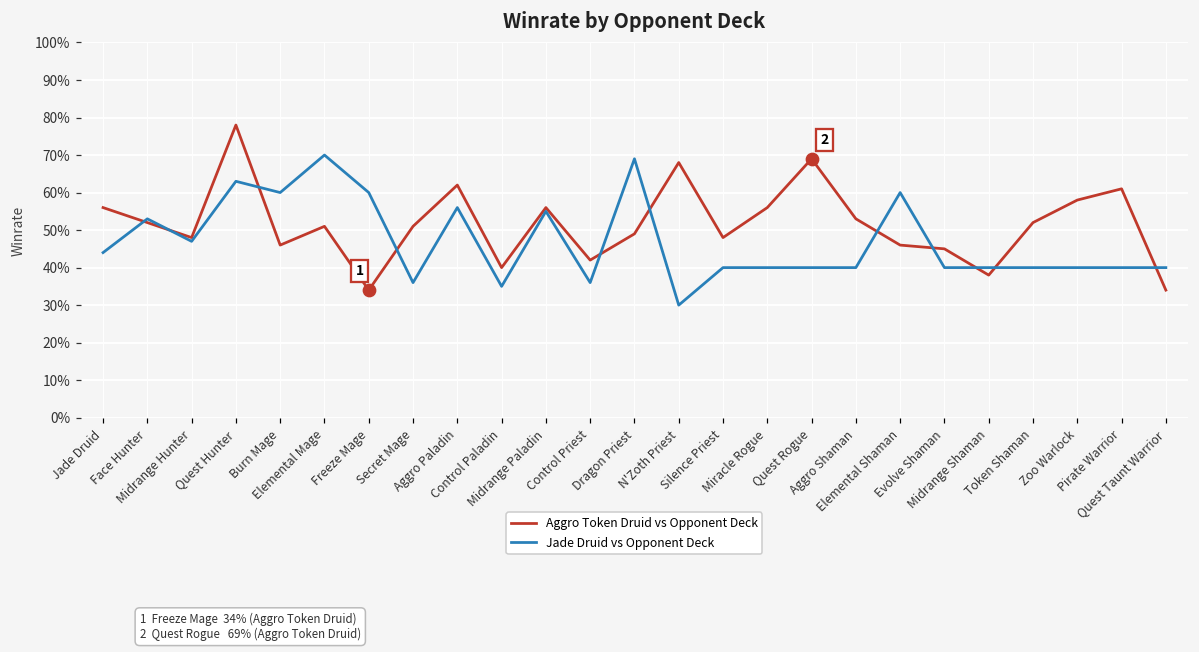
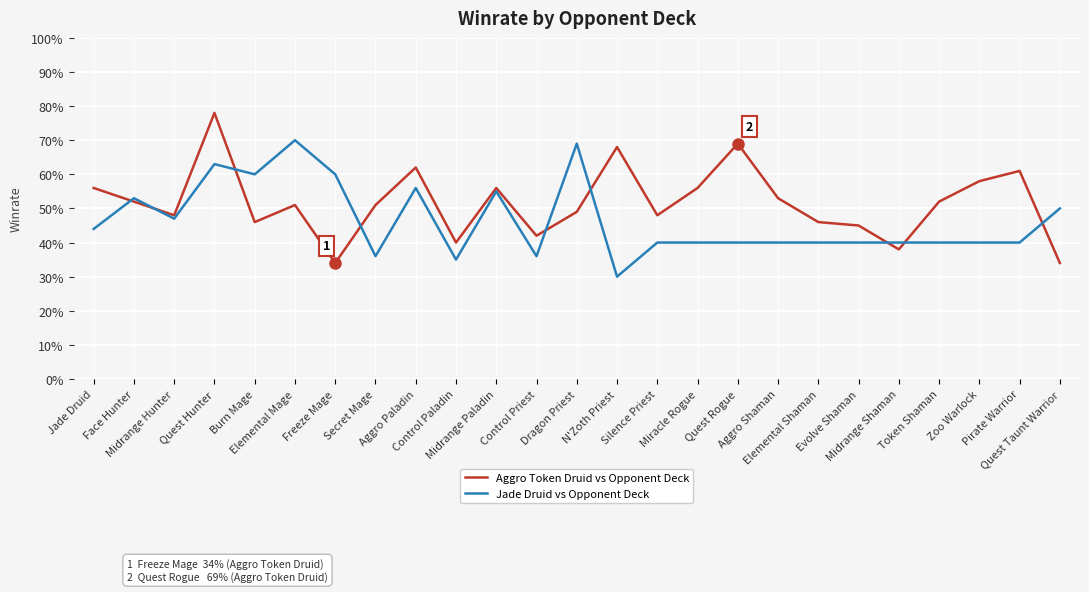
  {
    "Jade Druid vs Opponent Deck": {
      "Jade Druid": "44%",
      "Face Hunter": "53%",
      "Midrange Hunter": "47%",
      "Quest Hunter": "63%",
      "Burn Mage": "60%",
      "Elemental Mage": "70%",
      "Freeze Mage": "60%",
      "Secret Mage": "36%",
      "Aggro Paladin": "56%",
      "Control Paladin": "35%",
      "Midrange Paladin": "55%",
      "Control Priest": "36%",
      "Dragon Priest": "69%",
      "N'Zoth Priest": "30%",
      "Silence Priest": "40%",
      "Miracle Rogue": "40%",
      "Quest Rogue": "40%",
      "Aggro Shaman": "40%",
-     "Elemental Shaman": "60%",
+     "Elemental Shaman": "40%",
      "Evolve Shaman": "40%",
      "Midrange Shaman": "40%",
      "Token Shaman": "40%",
      "Zoo Warlock": "40%",
      "Pirate Warrior": "40%",
-     "Quest Taunt Warrior": "40%"
+     "Quest Taunt Warrior": "50%"
    }
  }
